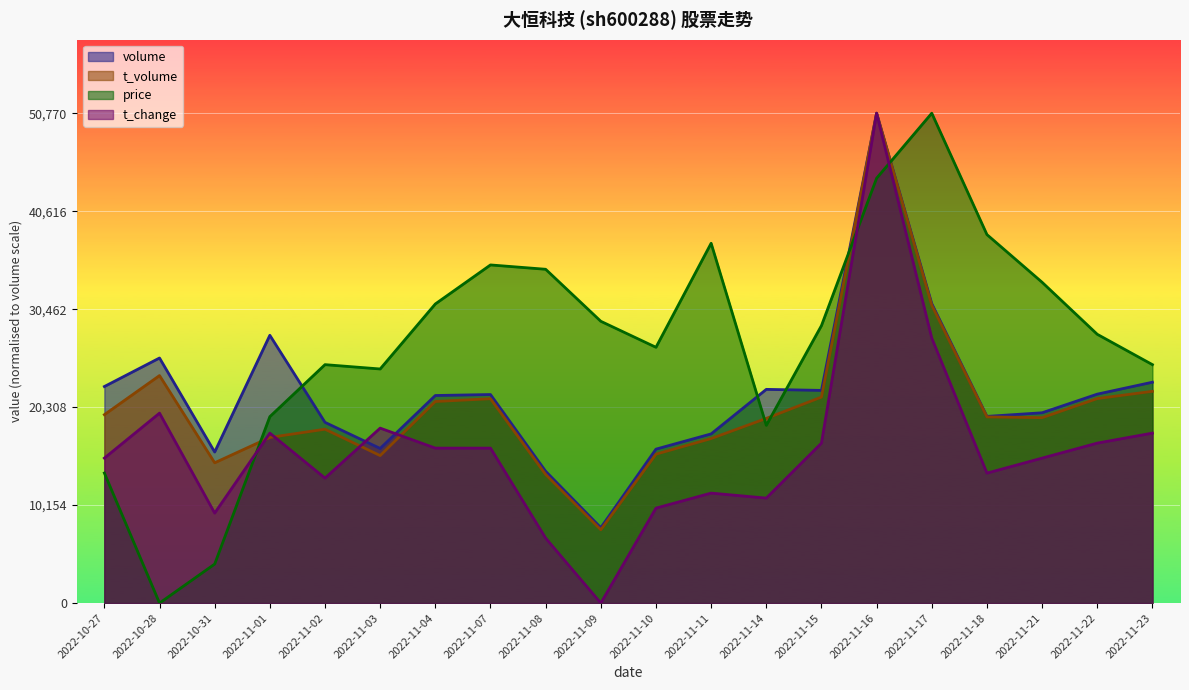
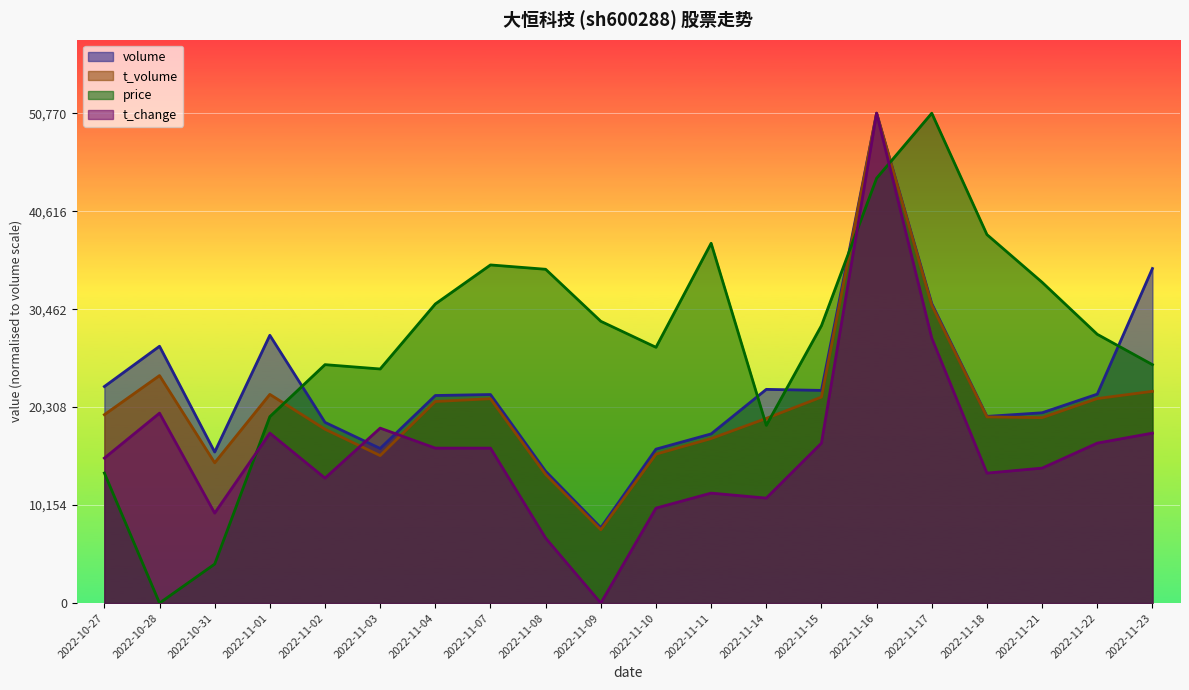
  {
    "volume": {
      "2022-10-27": "22,000",
-     "2022-10-28": "25,000",
+     "2022-10-28": "27,000",
      "2022-10-31": "16,000",
      "2022-11-01": "28,000",
      "2022-11-02": "19,000",
      "2022-11-03": "16,000",
      "2022-11-04": "22,000",
      "2022-11-07": "22,000",
      "2022-11-08": "14,000",
      "2022-11-10": "16,000",
      "2022-11-11": "18,000",
      "2022-11-14": "22,000",
      "2022-11-15": "22,000",
      "2022-11-21": "20,000",
      "2022-11-22": "22,000",
-     "2022-11-23": "23,000"
+     "2022-11-23": "35,000"
    },
    "t_volume": {
      "2022-10-27": "20,000",
      "2022-10-28": "24,000",
      "2022-10-31": "15,000",
-     "2022-11-01": "17,000",
+     "2022-11-01": "22,000",
      "2022-11-02": "18,000",
      "2022-11-03": "15,000",
      "2022-11-04": "21,000",
      "2022-11-07": "21,000",
      "2022-11-08": "13,000",
      "2022-11-10": "15,000",
      "2022-11-11": "17,000",
      "2022-11-14": "19,000",
      "2022-11-15": "21,000",
      "2022-11-21": "19,000",
      "2022-11-22": "21,000",
      "2022-11-23": "22,000"
    },
    "price": {
      "2022-10-27": "13,000",
      "2022-10-28": "0",
      "2022-10-31": "4,000",
      "2022-11-01": "19,000",
      "2022-11-02": "25,000",
      "2022-11-03": "24,000",
      "2022-11-04": "31,000",
      "2022-11-07": "35,000",
      "2022-11-08": "35,000",
      "2022-11-09": "29,000",
      "2022-11-10": "27,000",
      "2022-11-11": "37,000",
      "2022-11-14": "18,000",
      "2022-11-15": "29,000",
      "2022-11-16": "44,000",
      "2022-11-17": "51,000",
      "2022-11-18": "38,000",
      "2022-11-21": "33,000",
      "2022-11-22": "28,000",
      "2022-11-23": "25,000"
    },
    "t_change": {
      "2022-10-27": "15,000",
      "2022-10-28": "20,000",
      "2022-10-31": "9,000",
      "2022-11-01": "18,000",
      "2022-11-02": "13,000",
      "2022-11-03": "18,000",
      "2022-11-04": "16,000",
      "2022-11-07": "16,000",
      "2022-11-08": "7,000",
      "2022-11-09": "0",
      "2022-11-10": "10,000",
      "2022-11-11": "11,000",
      "2022-11-14": "11,000",
      "2022-11-15": "17,000",
      "2022-11-17": "27,000",
      "2022-11-18": "13,000",
-     "2022-11-21": "15,000",
+     "2022-11-21": "14,000",
      "2022-11-22": "17,000",
      "2022-11-23": "18,000"
    }
  }
